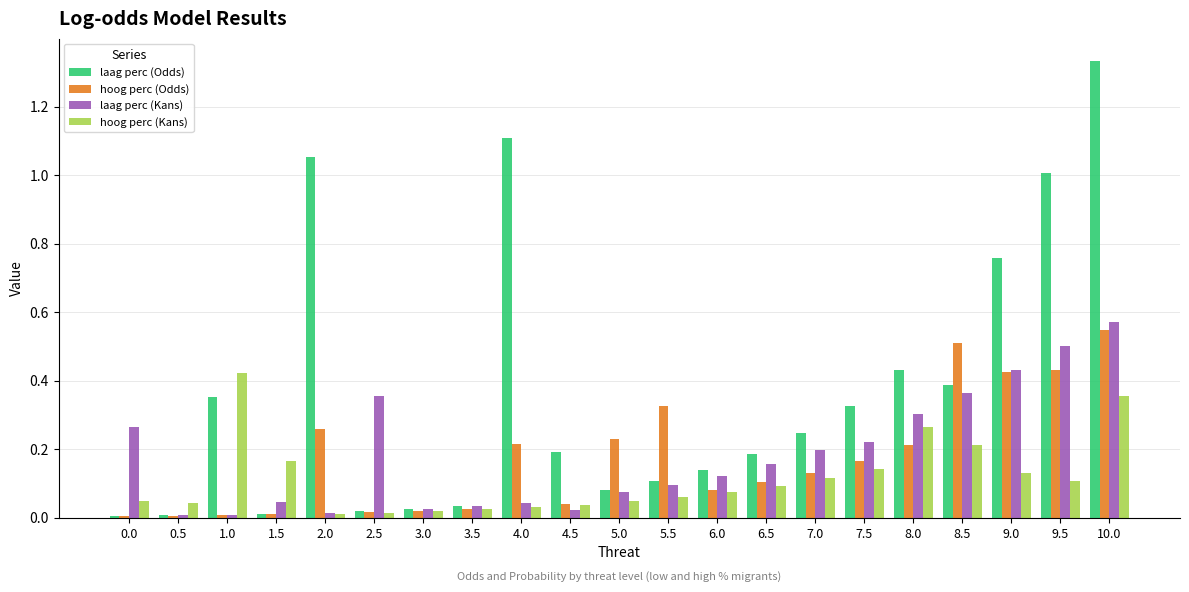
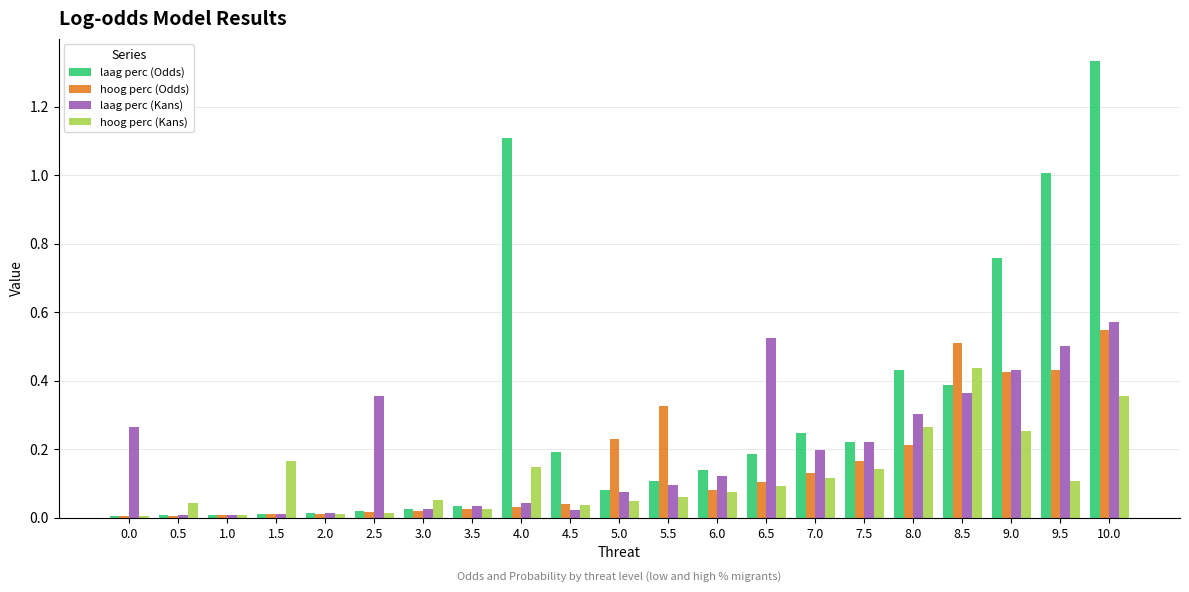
  {
    "laag perc (Odds)": {
-     "1.0": 0.35,
+     "1.0": 0.01,
      "1.5": 0.01,
-     "2.0": 1.05,
+     "2.0": 0.01,
      "2.5": 0.02,
      "3.0": 0.03,
      "3.5": 0.03,
      "4.0": 1.11,
      "4.5": 0.19,
      "5.0": 0.08,
      "5.5": 0.11,
      "6.0": 0.14,
      "6.5": 0.19,
      "7.0": 0.25,
-     "7.5": 0.33,
+     "7.5": 0.22,
      "8.0": 0.43,
      "8.5": 0.39,
      "9.0": 0.76,
      "9.5": 1.01,
      "10.0": 1.33
    },
    "hoog perc (Odds)": {
      "1.0": 0.01,
      "1.5": 0.01,
-     "2.0": 0.26,
+     "2.0": 0.01,
      "2.5": 0.02,
      "3.0": 0.02,
      "3.5": 0.02,
-     "4.0": 0.21,
+     "4.0": 0.03,
      "4.5": 0.04,
      "5.0": 0.23,
      "5.5": 0.33,
      "6.0": 0.08,
      "6.5": 0.10,
      "7.0": 0.13,
      "7.5": 0.17,
      "8.0": 0.21,
      "8.5": 0.51,
      "9.0": 0.43,
      "9.5": 0.43,
      "10.0": 0.55
    },
    "laag perc (Kans)": {
      "0.0": 0.26,
      "1.0": 0.01,
-     "1.5": 0.05,
+     "1.5": 0.01,
      "2.0": 0.01,
      "2.5": 0.36,
      "3.0": 0.03,
      "3.5": 0.03,
      "4.0": 0.04,
      "4.5": 0.02,
      "5.0": 0.07,
      "5.5": 0.10,
      "6.0": 0.12,
-     "6.5": 0.16,
+     "6.5": 0.52,
      "7.0": 0.20,
      "7.5": 0.22,
      "8.0": 0.30,
      "8.5": 0.36,
      "9.0": 0.43,
      "9.5": 0.50,
      "10.0": 0.57
    },
    "hoog perc (Kans)": {
-     "0.0": 0.05,
+     "0.0": 0.00,
      "0.5": 0.04,
-     "1.0": 0.42,
+     "1.0": 0.01,
      "1.5": 0.17,
      "2.0": 0.01,
      "2.5": 0.01,
-     "3.0": 0.02,
+     "3.0": 0.05,
      "3.5": 0.02,
-     "4.0": 0.03,
+     "4.0": 0.15,
      "4.5": 0.04,
      "5.0": 0.05,
      "5.5": 0.06,
      "6.0": 0.07,
      "6.5": 0.09,
      "7.0": 0.12,
      "7.5": 0.14,
      "8.0": 0.27,
-     "8.5": 0.21,
-     "9.0": 0.13,
+     "8.5": 0.44,
+     "9.0": 0.25,
      "9.5": 0.11,
      "10.0": 0.35
    }
  }
